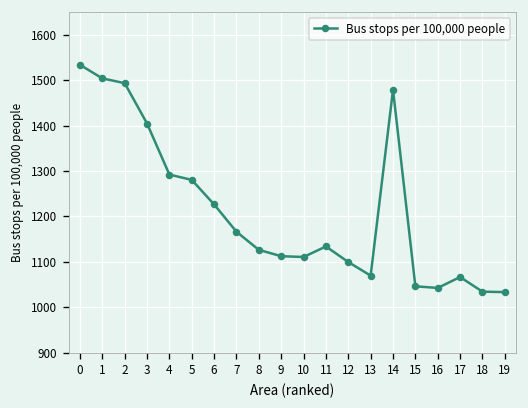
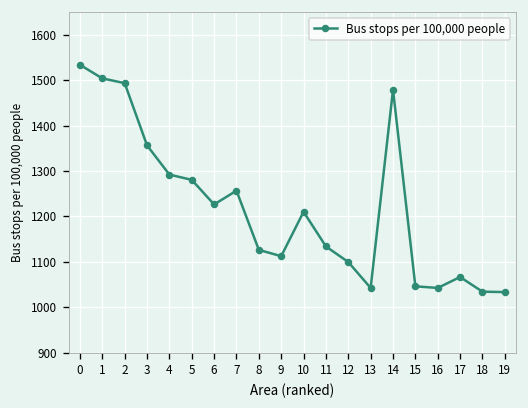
  {
    "0": 1530,
    "1": 1500,
    "2": 1490,
-   "3": 1400,
+   "3": 1360,
    "4": 1290,
    "5": 1280,
    "6": 1230,
-   "7": 1170,
+   "7": 1260,
    "8": 1130,
    "9": 1110,
-   "10": 1110,
+   "10": 1210,
    "11": 1130,
    "12": 1100,
-   "13": 1070,
+   "13": 1040,
    "14": 1480,
    "15": 1050,
    "16": 1040,
    "17": 1070,
    "18": 1030,
    "19": 1030
  }
